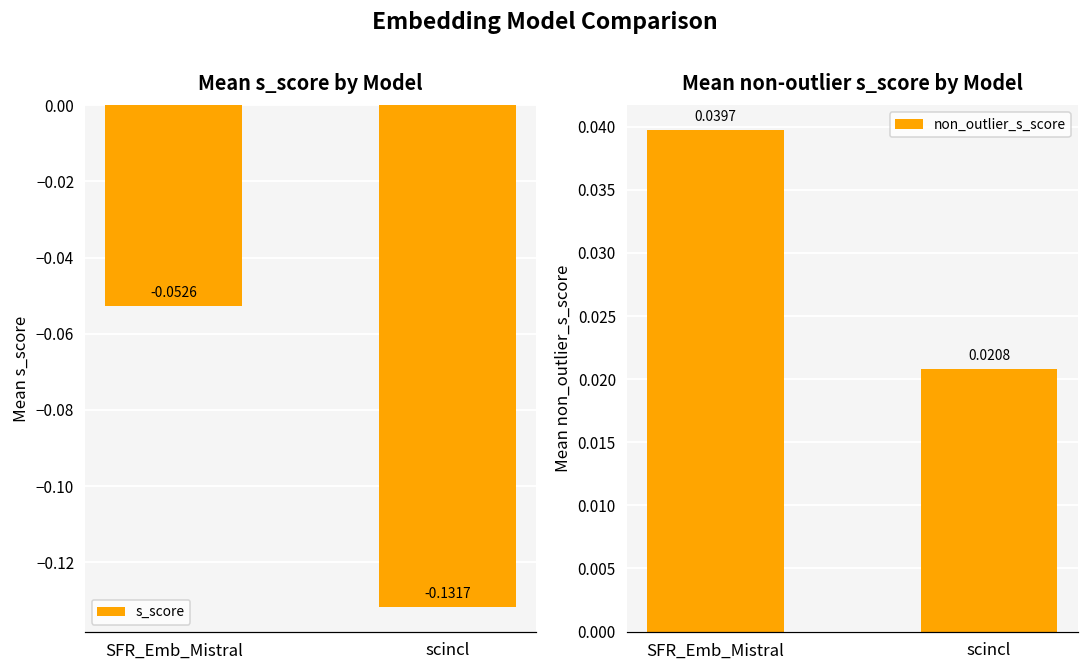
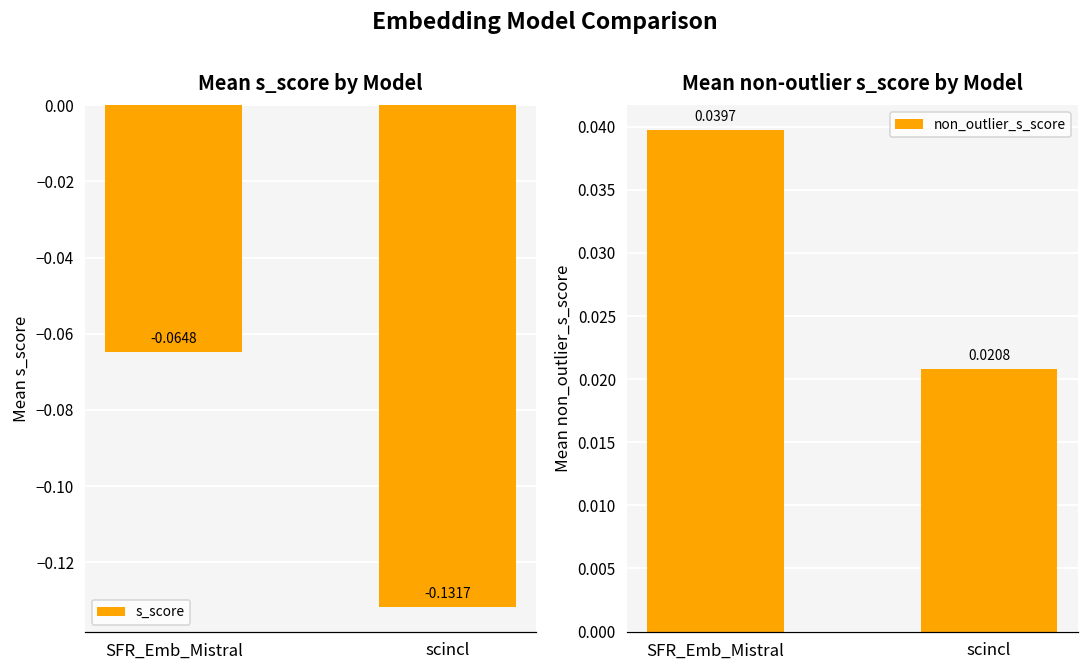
  {
    "Mean s_score by Model": {
-     "SFR_Emb_Mistral": -0.0526,
+     "SFR_Emb_Mistral": -0.0648,
      "scincl": -0.1317
    },
    "Mean non-outlier s_score by Model": {
      "SFR_Emb_Mistral": 0.0397,
      "scincl": 0.0208
    }
  }
